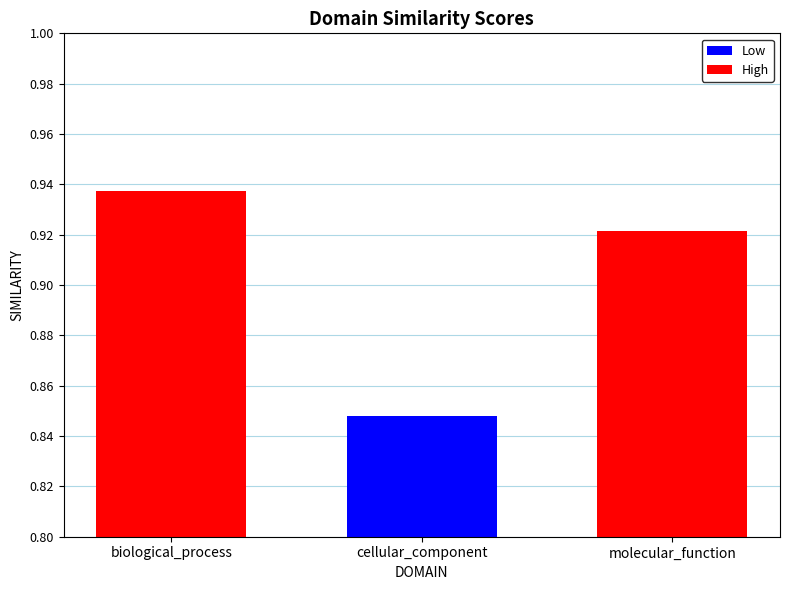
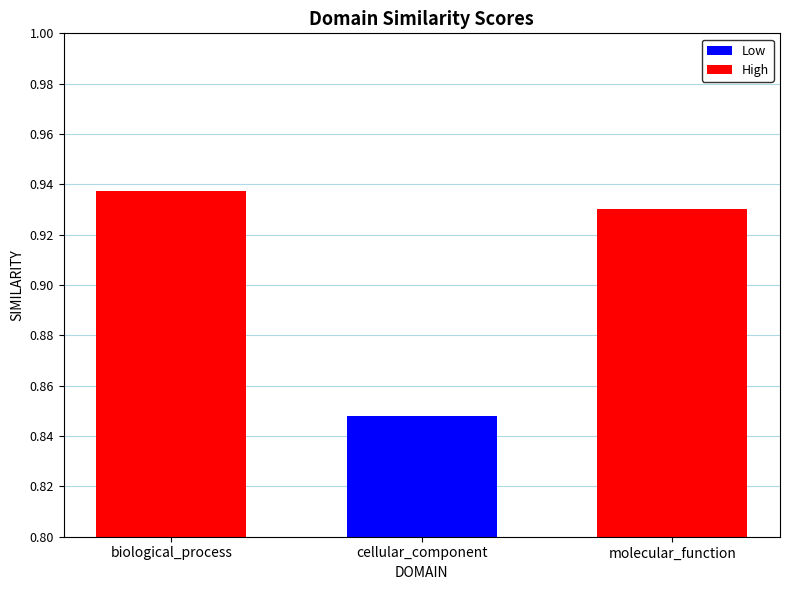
  {
    "biological_process": 0.937,
    "cellular_component": 0.848,
-   "molecular_function": 0.921
+   "molecular_function": 0.930
  }
